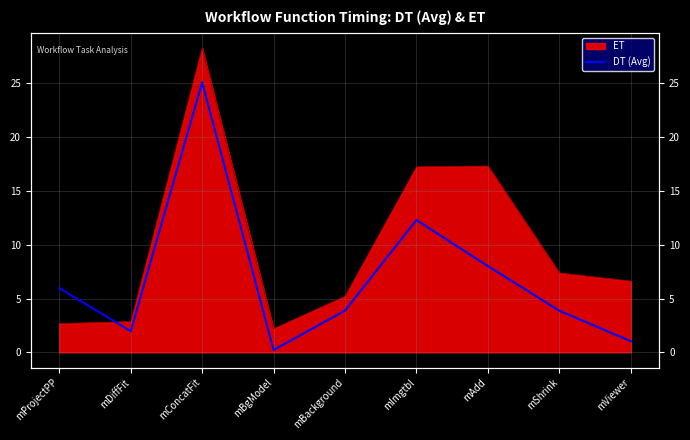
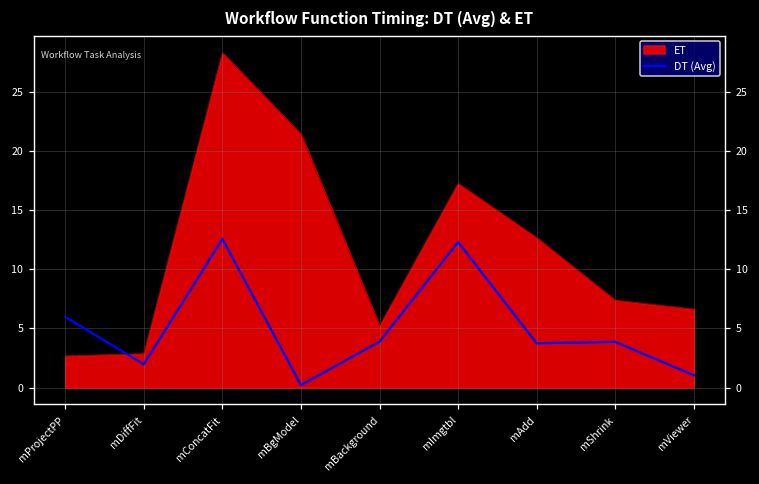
  {
    "ET": {
      "mProjectPP": 2.7,
      "mDiffFit": 2.9,
      "mConcatFit": 28.3,
-     "mBgModel": 2.2,
+     "mBgModel": 21.4,
      "mBackground": 5.2,
      "mImgtbl": 17.3,
-     "mAdd": 17.3,
+     "mAdd": 12.7,
      "mShrink": 7.4,
      "mViewer": 6.6
    },
    "DT (Avg)": {
      "mProjectPP": 6.0,
      "mDiffFit": 2.0,
-     "mConcatFit": 25.1,
+     "mConcatFit": 12.6,
      "mBgModel": 0.2,
      "mBackground": 3.9,
      "mImgtbl": 12.3,
-     "mAdd": 8.0,
+     "mAdd": 3.8,
      "mShrink": 3.9,
      "mViewer": 1.0
    }
  }
